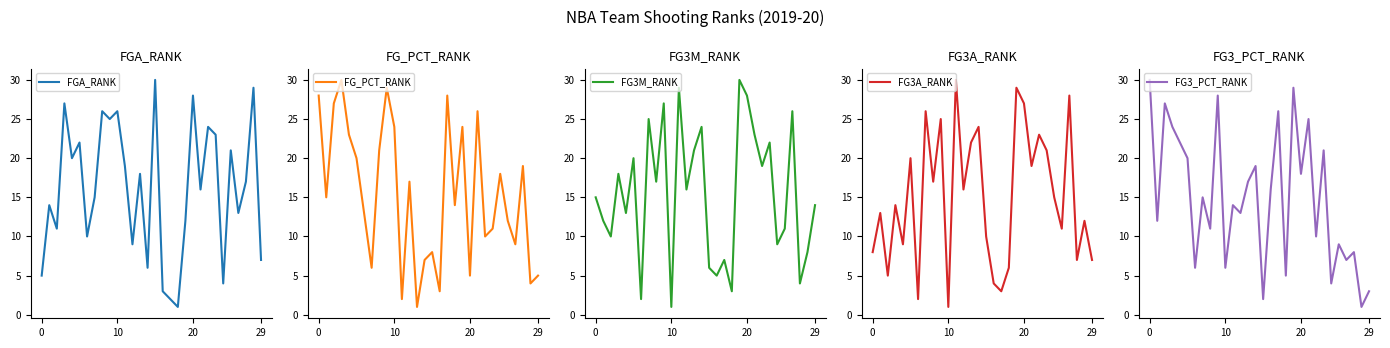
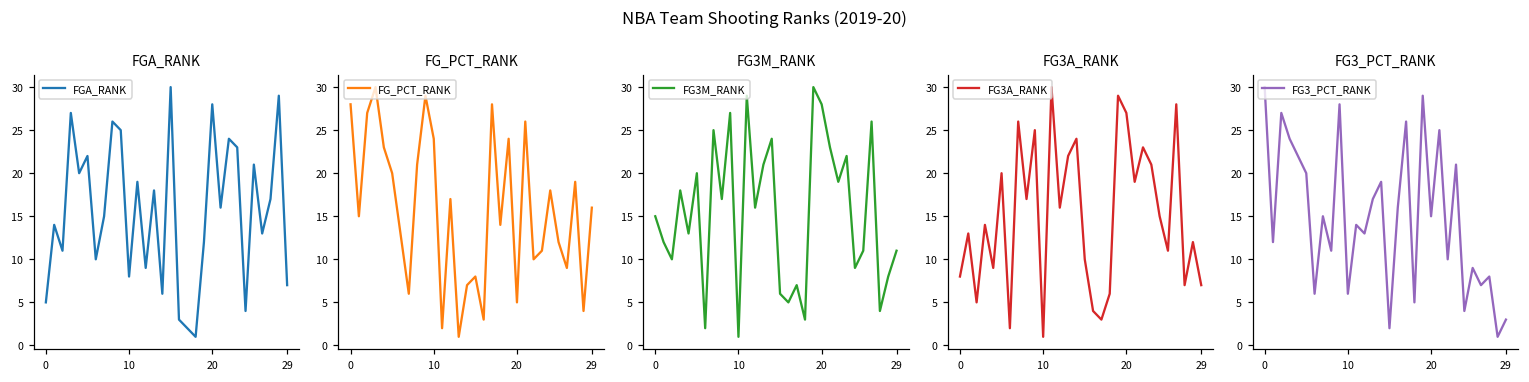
  {
    "FGA_RANK": {
      "0": 5,
-     "10": 26,
+     "10": 8,
      "20": 28,
      "29": 7
    },
    "FG_PCT_RANK": {
      "0": 28,
      "10": 24,
      "20": 5,
-     "29": 5
+     "29": 16
    },
    "FG3M_RANK": {
      "0": 15,
      "10": 1,
      "20": 28,
-     "29": 14
+     "29": 11
    },
    "FG3A_RANK": {
      "0": 8,
      "10": 1,
      "20": 27,
      "29": 7
    },
    "FG3_PCT_RANK": {
      "10": 6,
-     "20": 18,
+     "20": 15,
      "29": 3
    }
  }
